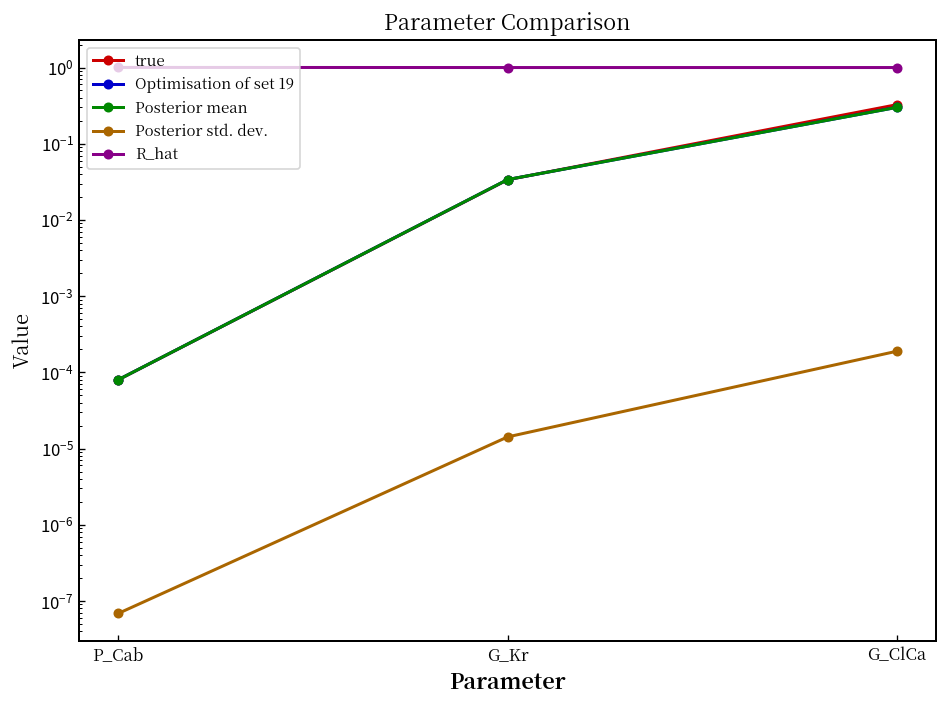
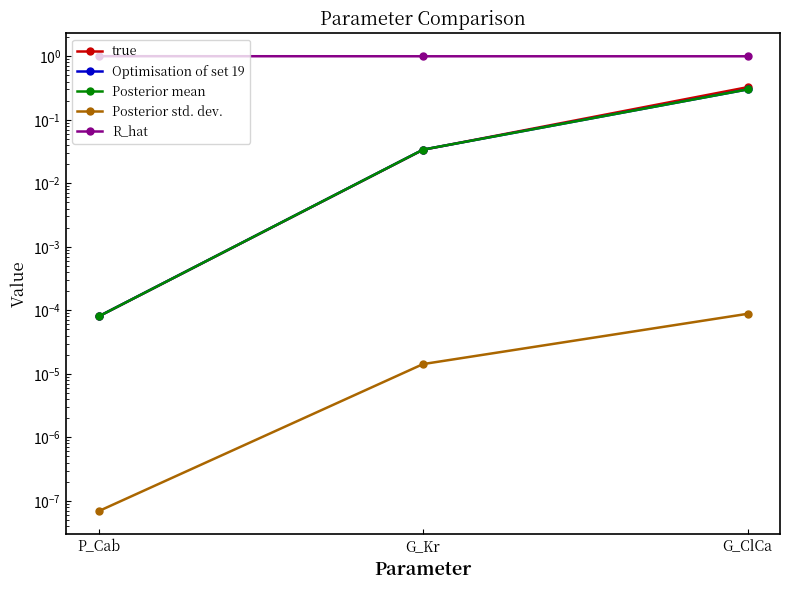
  {
    "Posterior std. dev.": {
      "P_Cab": 0.00000007,
      "G_Kr": 0.000014,
-     "G_ClCa": 0.00019
+     "G_ClCa": 0.00009
    },
    "R_hat": {
      "G_Kr": 1.0,
      "G_ClCa": 1.0
    }
  }
